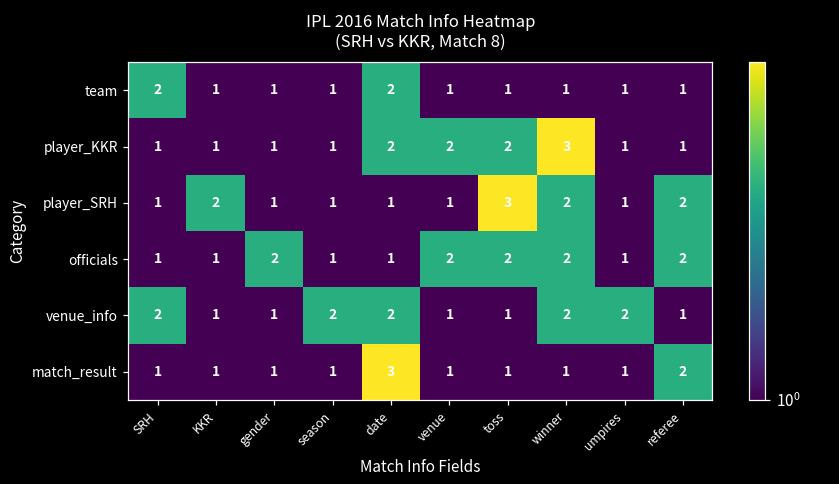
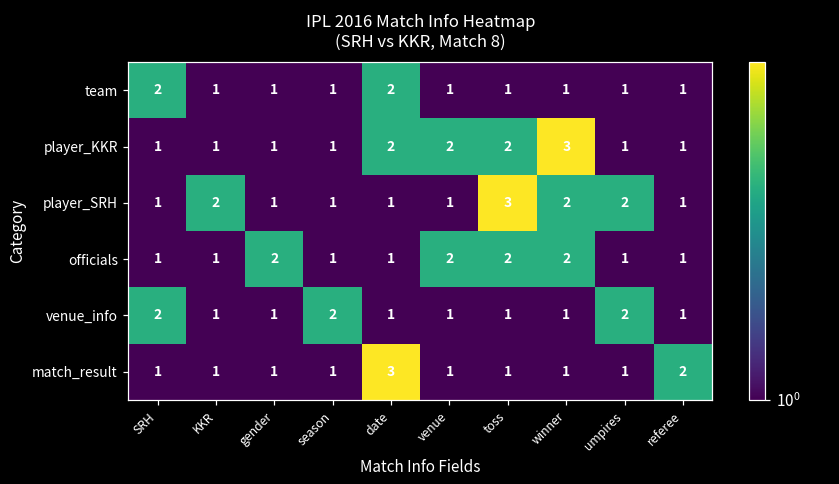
  {
    "team": {
      "SRH": 2,
      "KKR": 1,
      "gender": 1,
      "season": 1,
      "date": 2,
      "venue": 1,
      "toss": 1,
      "winner": 1,
      "umpires": 1,
      "referee": 1
    },
    "player_KKR": {
      "SRH": 1,
      "KKR": 1,
      "gender": 1,
      "season": 1,
      "date": 2,
      "venue": 2,
      "toss": 2,
      "winner": 3,
      "umpires": 1,
      "referee": 1
    },
    "player_SRH": {
      "SRH": 1,
      "KKR": 2,
      "gender": 1,
      "season": 1,
      "date": 1,
      "venue": 1,
      "toss": 3,
      "winner": 2,
-     "umpires": 1,
-     "referee": 2
+     "umpires": 2,
+     "referee": 1
    },
    "officials": {
      "SRH": 1,
      "KKR": 1,
      "gender": 2,
      "season": 1,
      "date": 1,
      "venue": 2,
      "toss": 2,
      "winner": 2,
      "umpires": 1,
-     "referee": 2
+     "referee": 1
    },
    "venue_info": {
      "SRH": 2,
      "KKR": 1,
      "gender": 1,
      "season": 2,
-     "date": 2,
+     "date": 1,
      "venue": 1,
      "toss": 1,
-     "winner": 2,
+     "winner": 1,
      "umpires": 2,
      "referee": 1
    },
    "match_result": {
      "SRH": 1,
      "KKR": 1,
      "gender": 1,
      "season": 1,
      "date": 3,
      "venue": 1,
      "toss": 1,
      "winner": 1,
      "umpires": 1,
      "referee": 2
    }
  }
